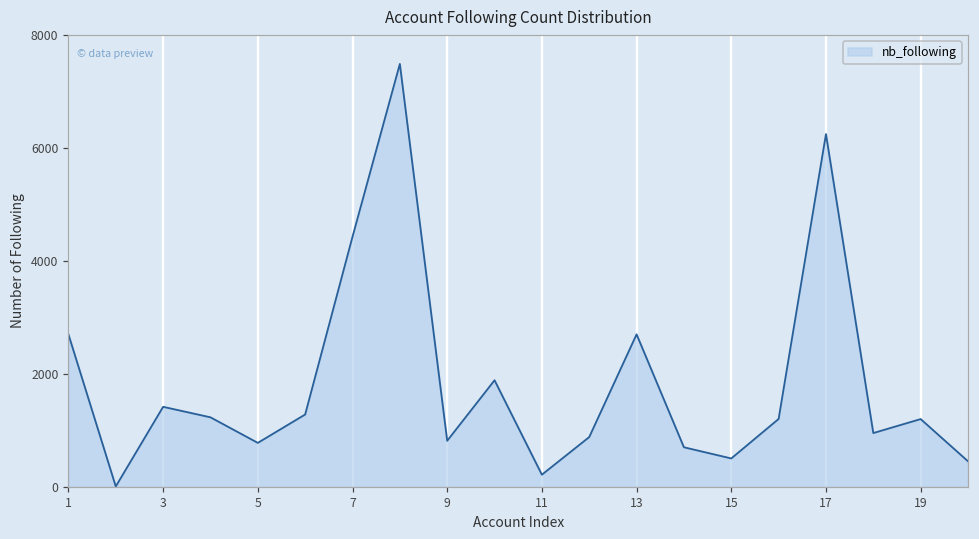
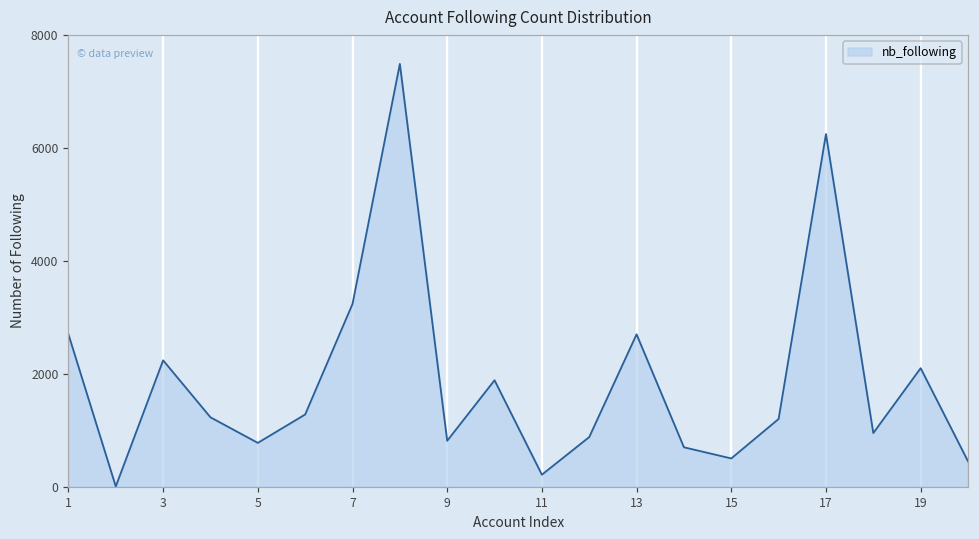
  {
    "1": 2700,
-   "3": 1400,
+   "3": 2200,
    "5": 800,
-   "7": 4400,
+   "7": 3200,
    "9": 800,
    "11": 200,
    "13": 2700,
    "15": 500,
    "17": 6300,
-   "19": 1200
+   "19": 2100
  }
